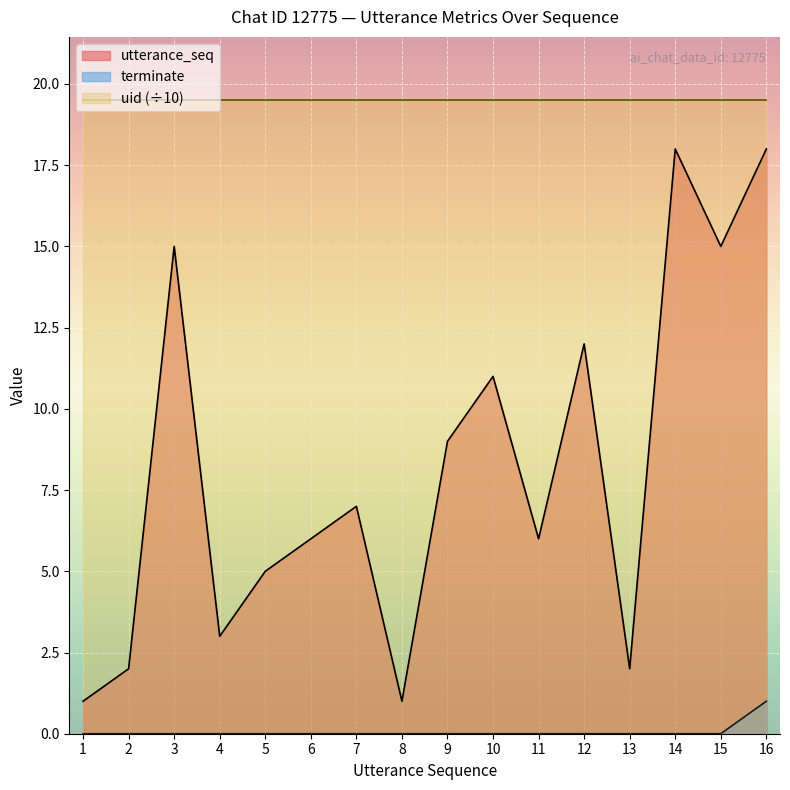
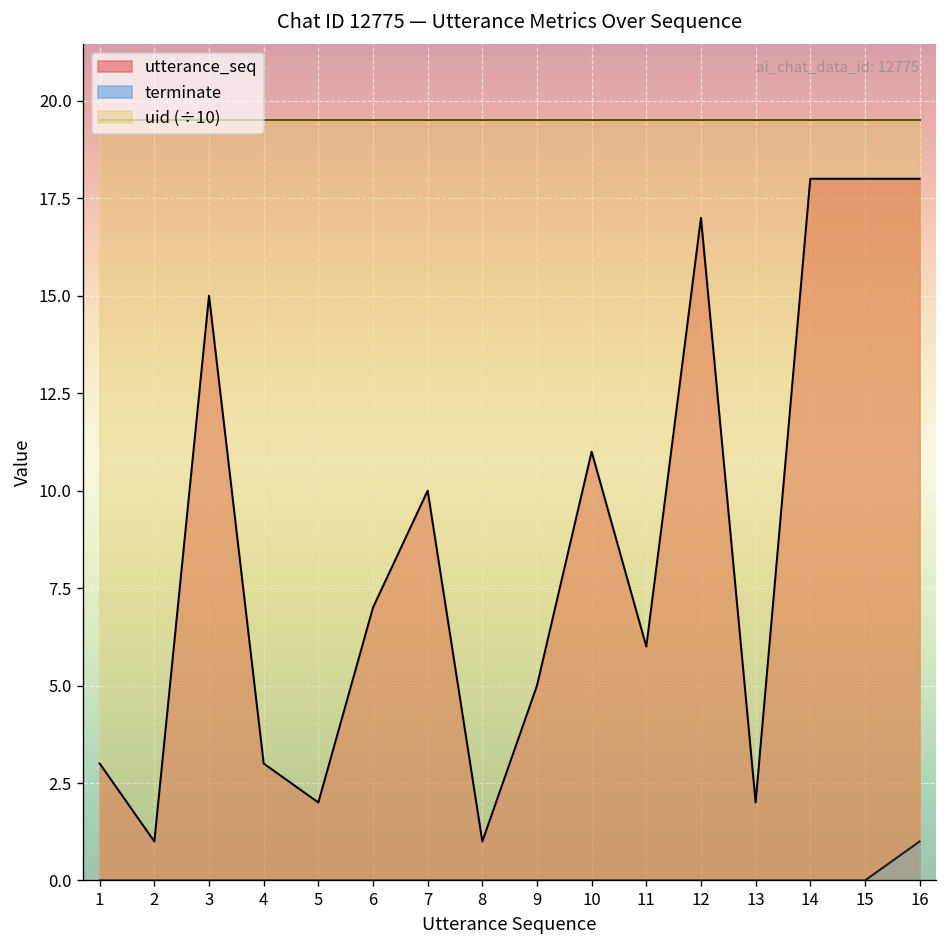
  {
    "utterance_seq": {
-     "1": 1,
-     "2": 2,
+     "1": 3,
+     "2": 1,
      "3": 15,
      "4": 3,
-     "5": 5,
-     "6": 6,
-     "7": 7,
+     "5": 2,
+     "6": 7,
+     "7": 10,
      "8": 1,
-     "9": 9,
+     "9": 5,
      "10": 11,
      "11": 6,
-     "12": 12,
+     "12": 17,
      "13": 2,
      "14": 18,
-     "15": 15,
+     "15": 18,
      "16": 18
    },
    "terminate": {
      "1": 0,
      "2": 0,
      "3": 0,
      "4": 0,
      "5": 0,
      "6": 0,
      "7": 0,
      "8": 0,
      "9": 0,
      "10": 0,
      "11": 0,
      "12": 0,
      "13": 0,
      "14": 0,
      "15": 0,
      "16": 1
    },
    "uid (÷10)": {
      "5": 19.5,
      "6": 19.5,
      "7": 19.5,
      "8": 19.5,
      "9": 19.5,
      "10": 19.5,
      "11": 19.5,
      "12": 19.5,
      "13": 19.5,
      "14": 19.5,
      "15": 19.5,
      "16": 19.5
    }
  }
